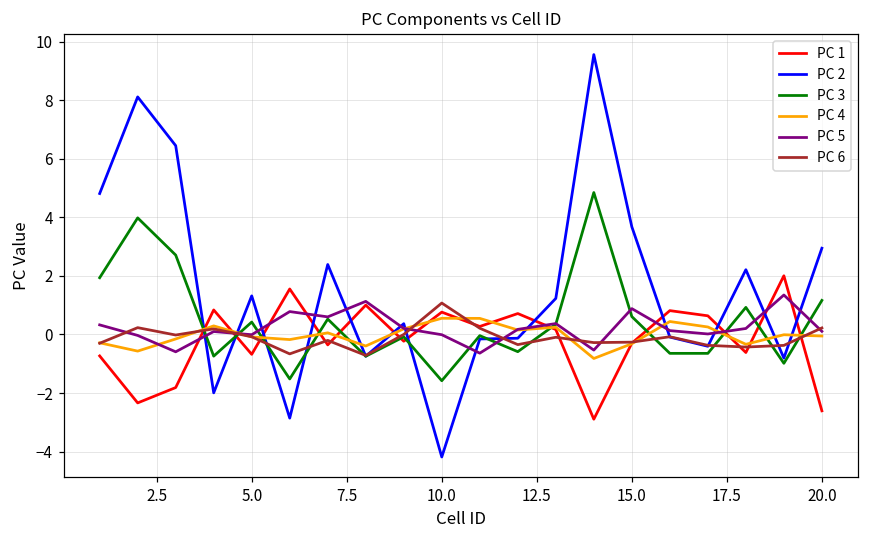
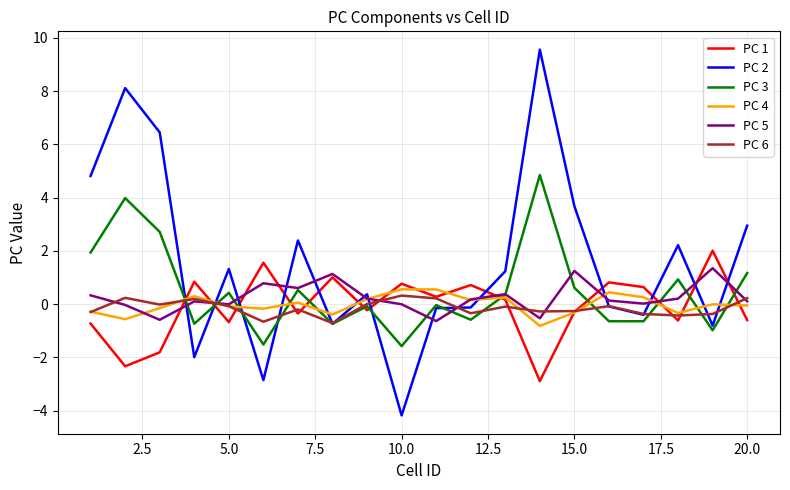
  {
    "PC 1": {
      "5.0": -0.7,
      "10.0": 0.8,
-     "20.0": -2.6
+     "20.0": -0.6
    },
    "PC 2": {
      "5.0": 1.3,
      "10.0": -4.2,
      "15.0": 3.7,
      "20.0": 2.9
    },
    "PC 3": {
      "5.0": 0.4,
      "10.0": -1.6,
      "15.0": 0.6,
      "20.0": 1.2
    },
    "PC 4": {
      "10.0": 0.6,
      "20.0": -0.1
    },
    "PC 5": {
      "10.0": 0.0,
-     "15.0": 0.9,
+     "15.0": 1.2,
      "20.0": 0.1
    },
    "PC 6": {
-     "10.0": 1.1,
+     "10.0": 0.3,
      "20.0": 0.2
    }
  }
